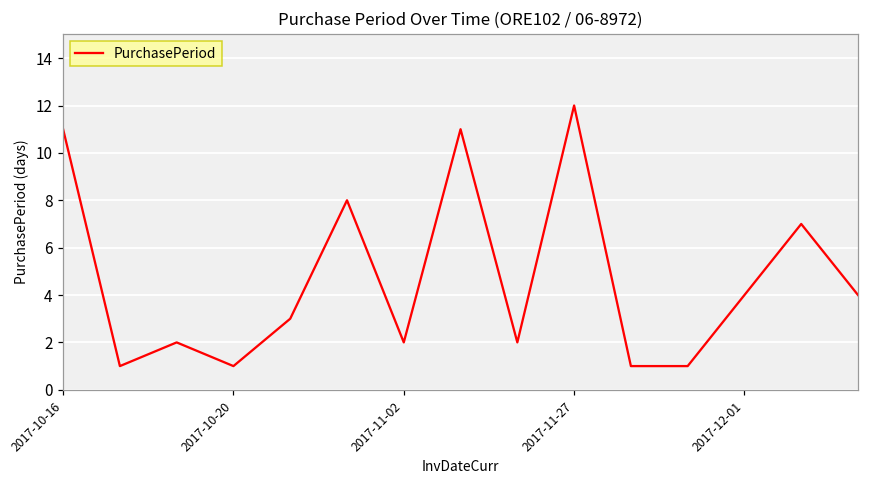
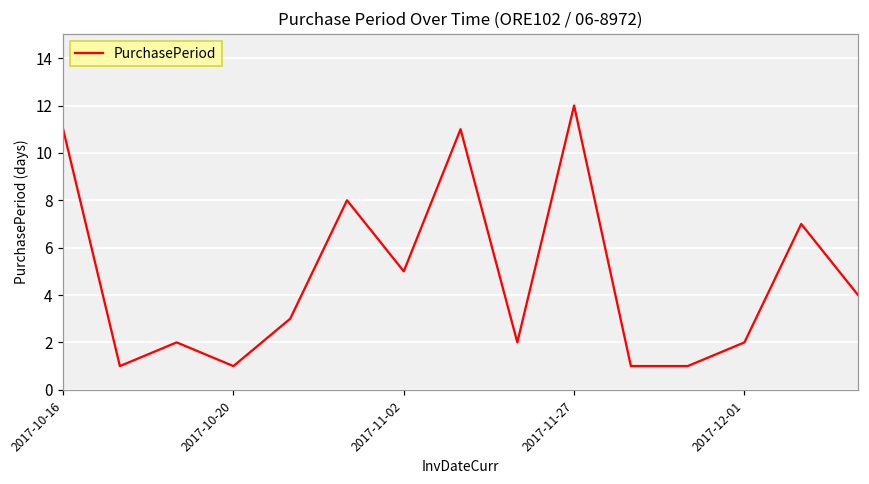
  {
    "2017-10-16": 11,
    "2017-10-20": 1,
-   "2017-11-02": 2,
+   "2017-11-02": 5,
    "2017-11-27": 12,
-   "2017-12-01": 4
+   "2017-12-01": 2
  }
